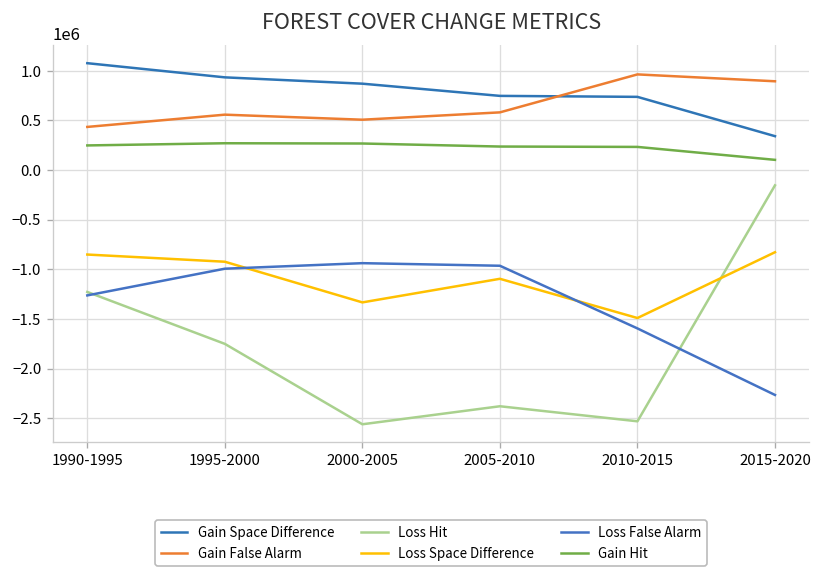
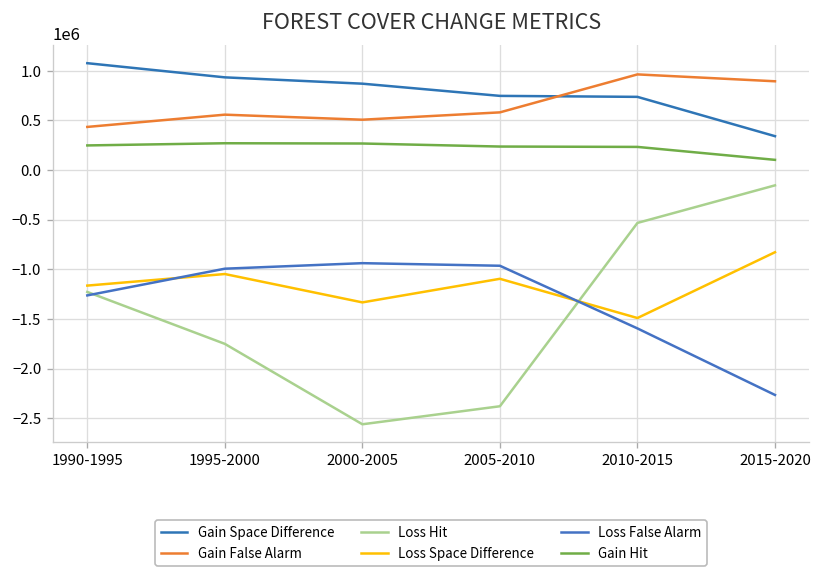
  {
    "Gain False Alarm": {
      "1990-1995": 400000,
      "1995-2000": 600000,
      "2000-2005": 500000,
      "2005-2010": 600000,
      "2010-2015": 1000000,
      "2015-2020": 900000
    },
    "Loss Hit": {
      "1990-1995": -1200000,
      "1995-2000": -1800000,
      "2000-2005": -2600000,
      "2005-2010": -2400000,
-     "2010-2015": -2500000,
+     "2010-2015": -500000,
      "2015-2020": -200000
    },
    "Loss Space Difference": {
-     "1990-1995": -900000,
-     "1995-2000": -900000,
+     "1990-1995": -1200000,
+     "1995-2000": -1000000,
      "2000-2005": -1300000,
      "2005-2010": -1100000,
      "2010-2015": -1500000,
      "2015-2020": -800000
    },
    "Gain Hit": {
      "1990-1995": 200000,
      "1995-2000": 300000,
      "2000-2005": 300000,
      "2005-2010": 200000,
      "2010-2015": 200000,
      "2015-2020": 100000
    }
  }
